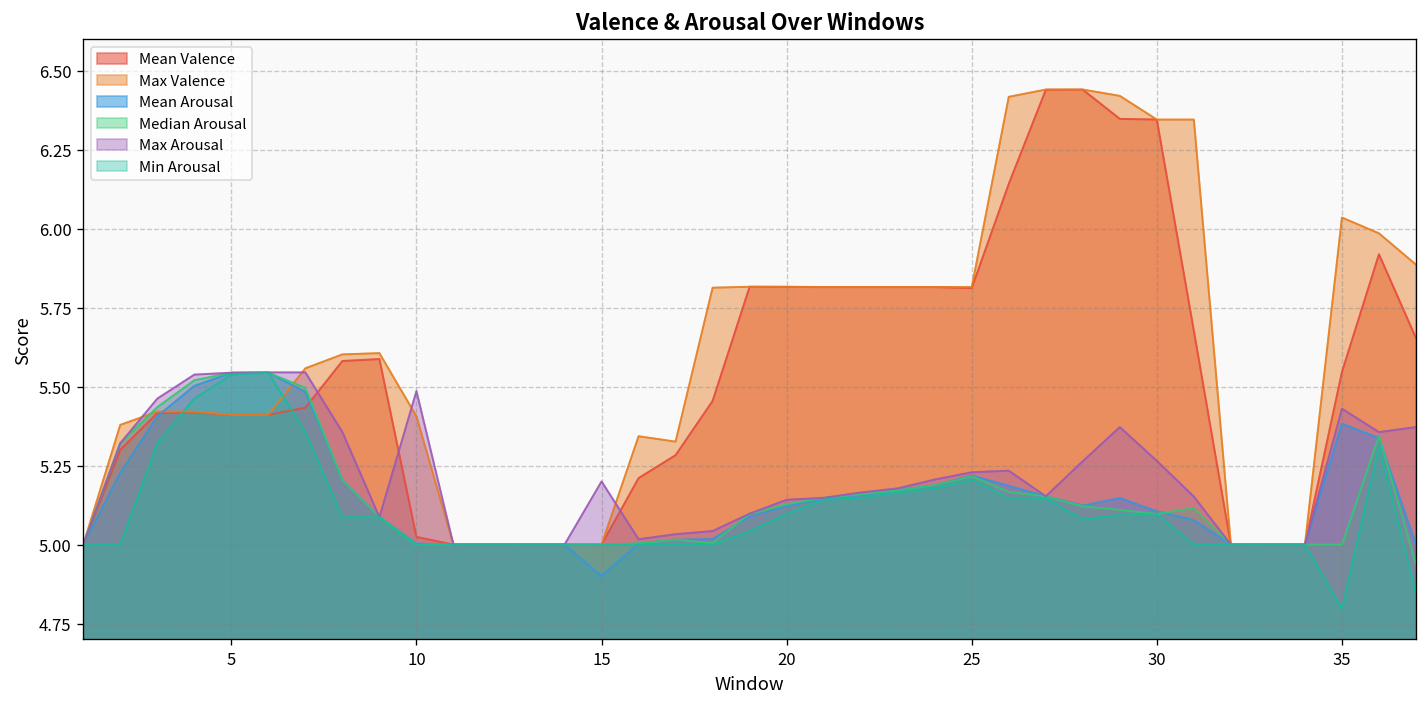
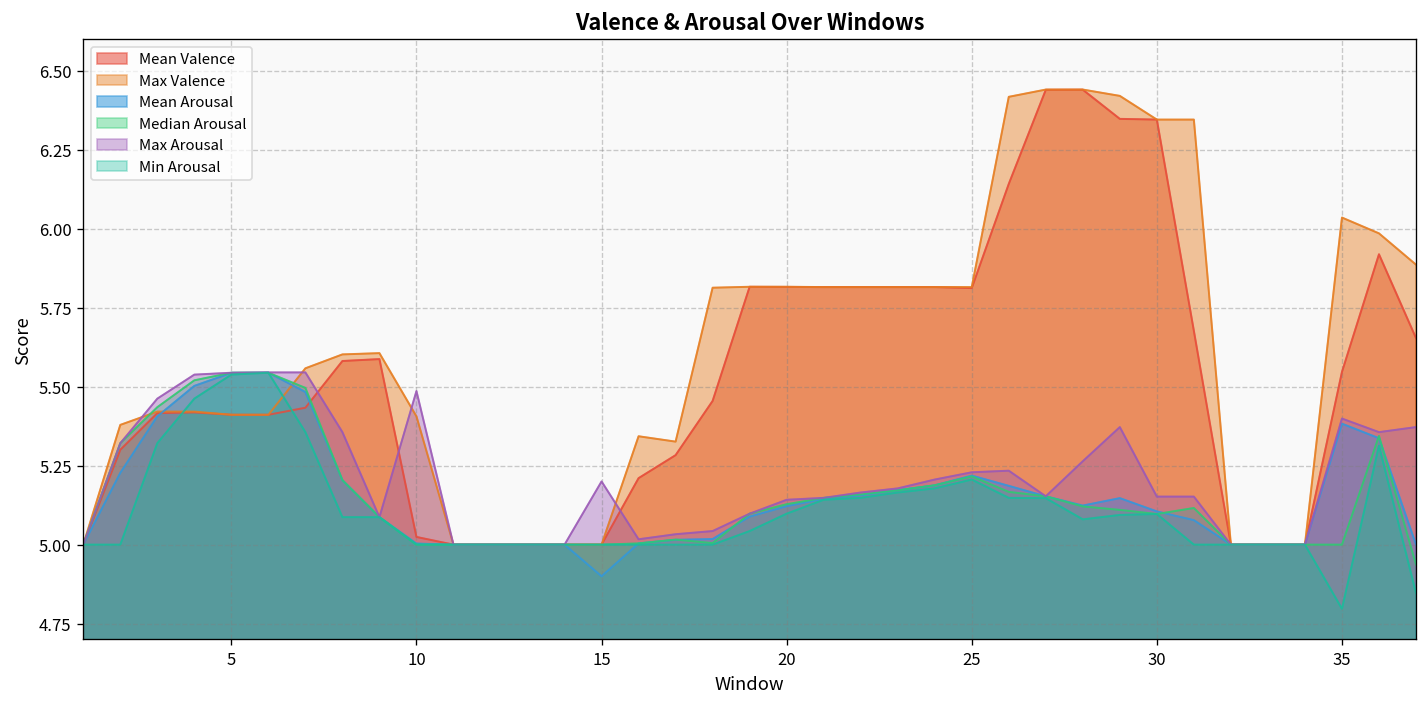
  {
    "Mean Arousal": {
      "15": 4.90,
      "35": 5.38
    },
    "Max Arousal": {
      "10": 5.49,
      "15": 5.20,
      "20": 5.14,
      "25": 5.23,
-     "30": 5.27,
-     "35": 5.43
+     "30": 5.15,
+     "35": 5.40
    }
  }
